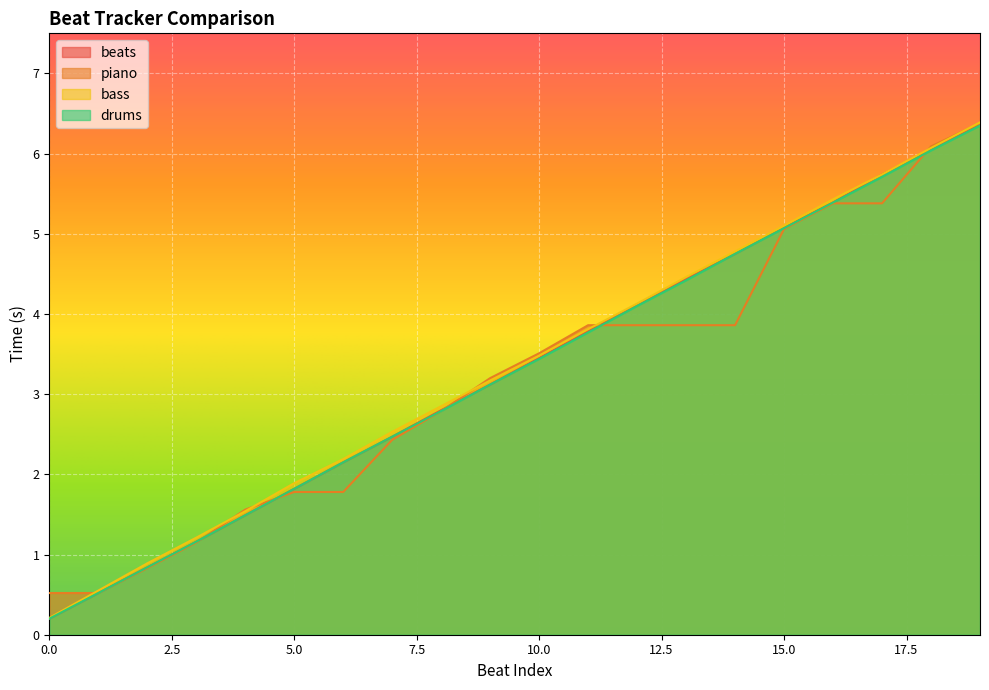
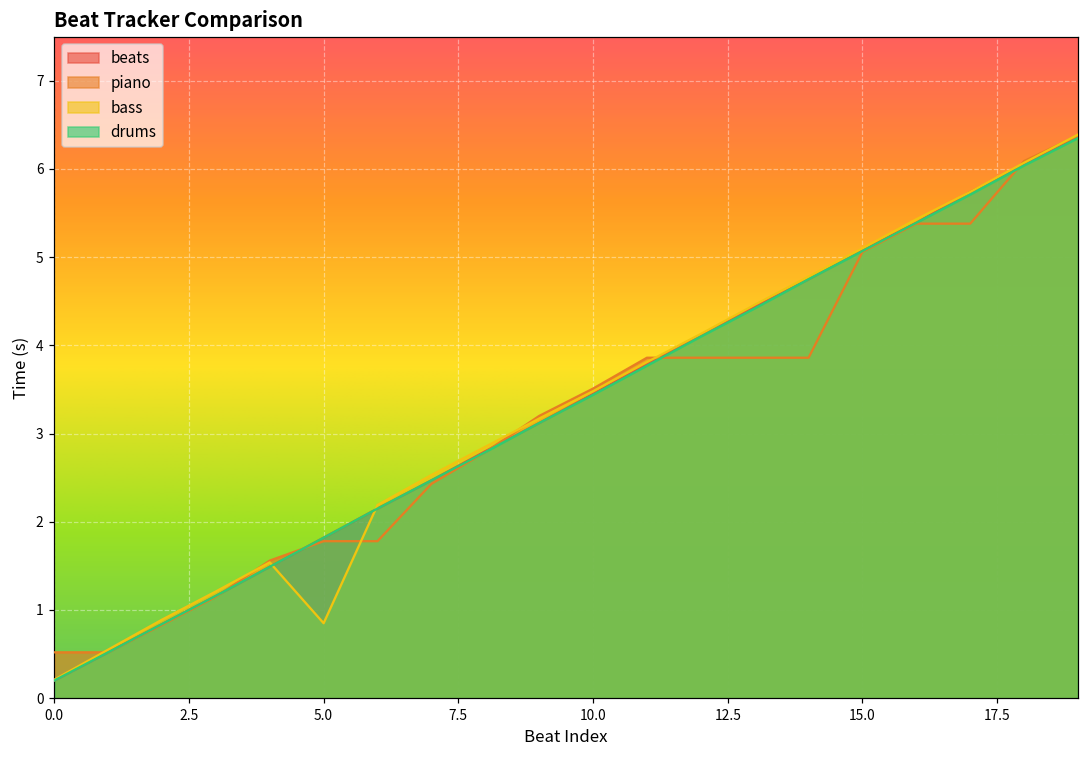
  {
    "bass": {
-     "5.0": 1.9
+     "5.0": 0.9
    }
  }
